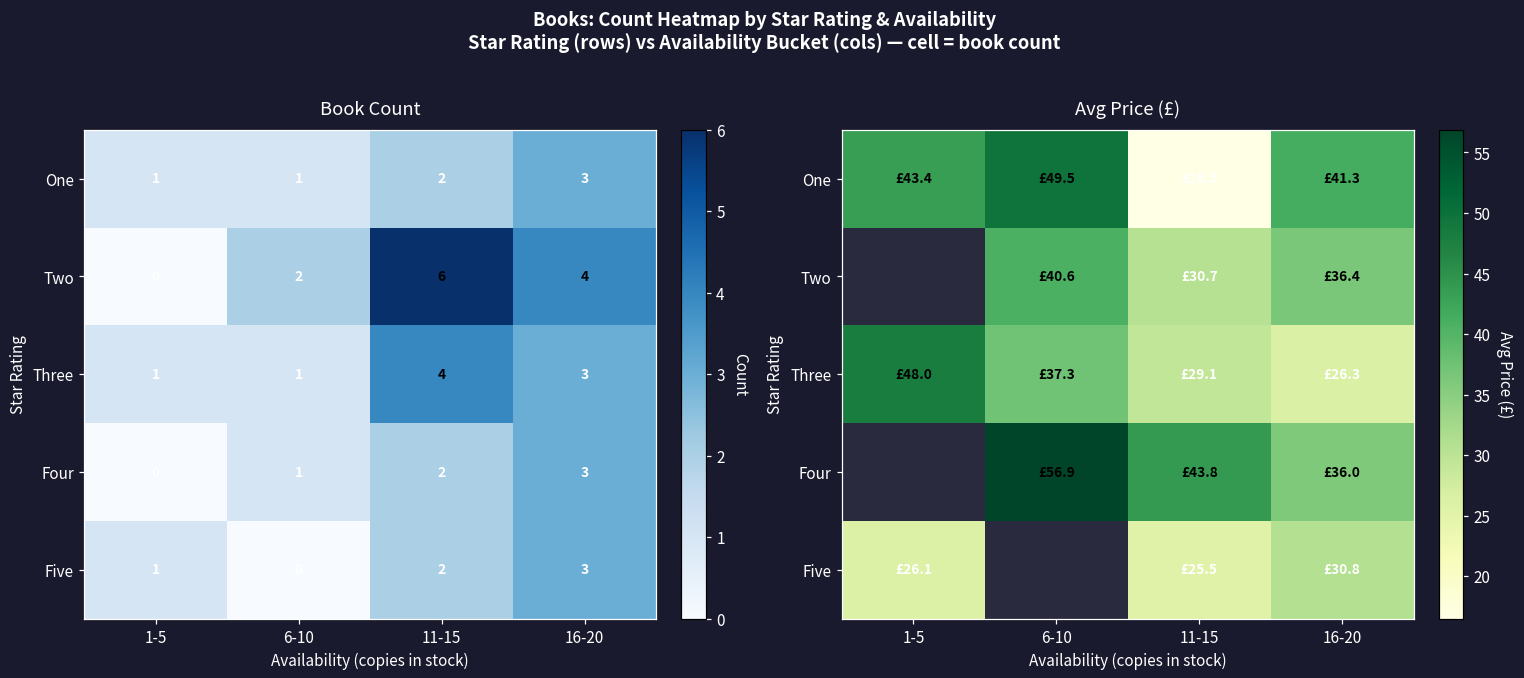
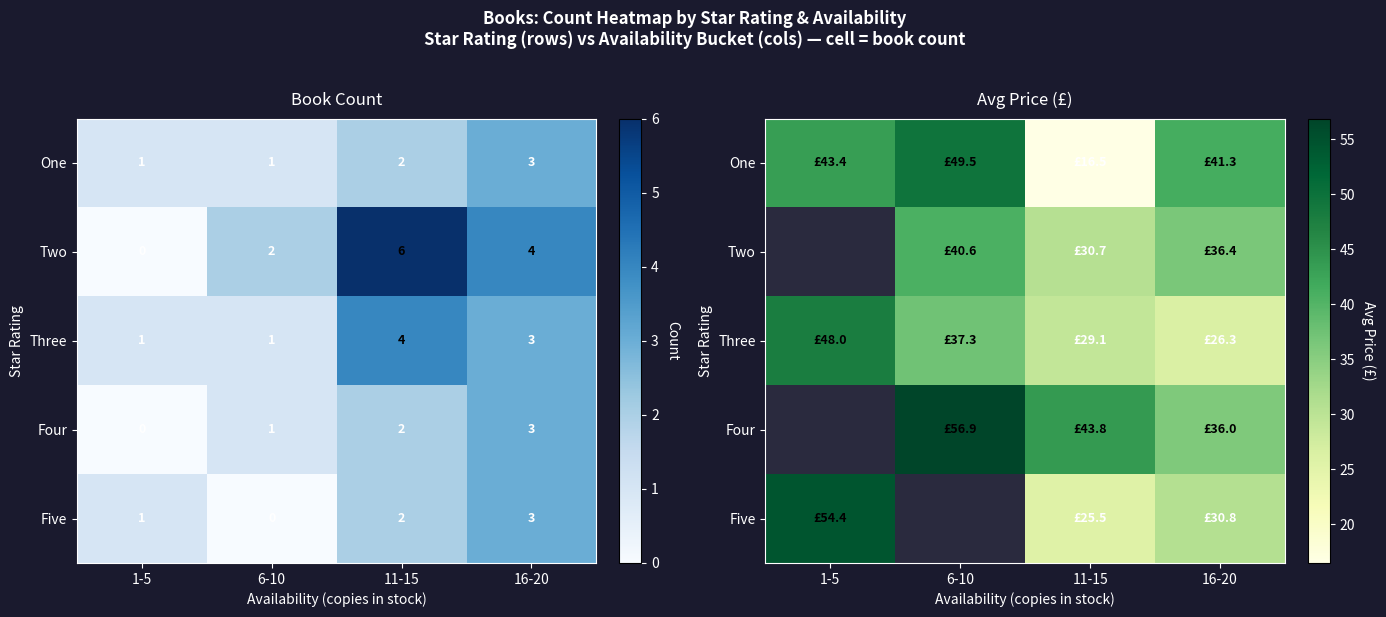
  {
    "Book Count": {
      "One": {
        "11-15": "2",
        "16-20": "3"
      },
      "Two": {
        "6-10": "2",
        "11-15": "6",
        "16-20": "4"
      },
      "Three": {
        "11-15": "4",
        "16-20": "3"
      },
      "Four": {
        "11-15": "2",
        "16-20": "3"
      },
      "Five": {
        "11-15": "2",
        "16-20": "3"
      }
    },
    "Avg Price (£)": {
      "One": {
        "1-5": "£43.4",
        "6-10": "£49.5",
        "16-20": "£41.3"
      },
      "Two": {
        "6-10": "£40.6",
        "11-15": "£30.7",
        "16-20": "£36.4"
      },
      "Three": {
        "1-5": "£48.0",
        "6-10": "£37.3",
        "11-15": "£29.1",
        "16-20": "£26.3"
      },
      "Four": {
        "6-10": "£56.9",
        "11-15": "£43.8",
        "16-20": "£36.0"
      },
      "Five": {
-       "1-5": "£26.1",
+       "1-5": "£54.4",
        "11-15": "£25.5",
        "16-20": "£30.8"
      }
    }
  }
